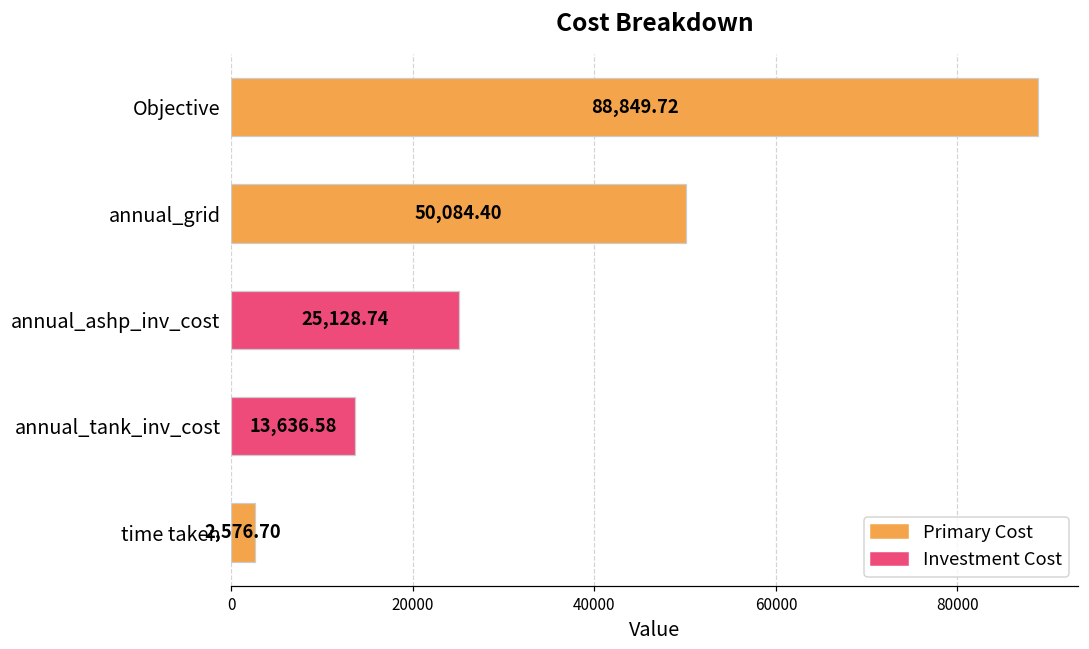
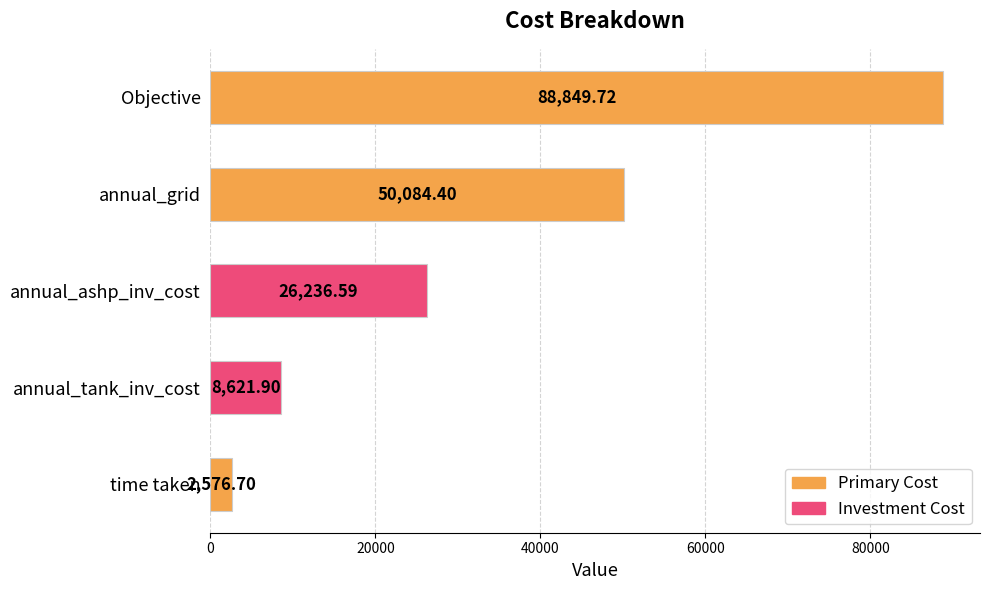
  {
    "Objective": "88,849.72",
    "annual_grid": "50,084.40",
-   "annual_ashp_inv_cost": "25,128.74",
-   "annual_tank_inv_cost": "13,636.58",
+   "annual_ashp_inv_cost": "26,236.59",
+   "annual_tank_inv_cost": "8,621.90",
    "time taken": "2,576.70"
  }
